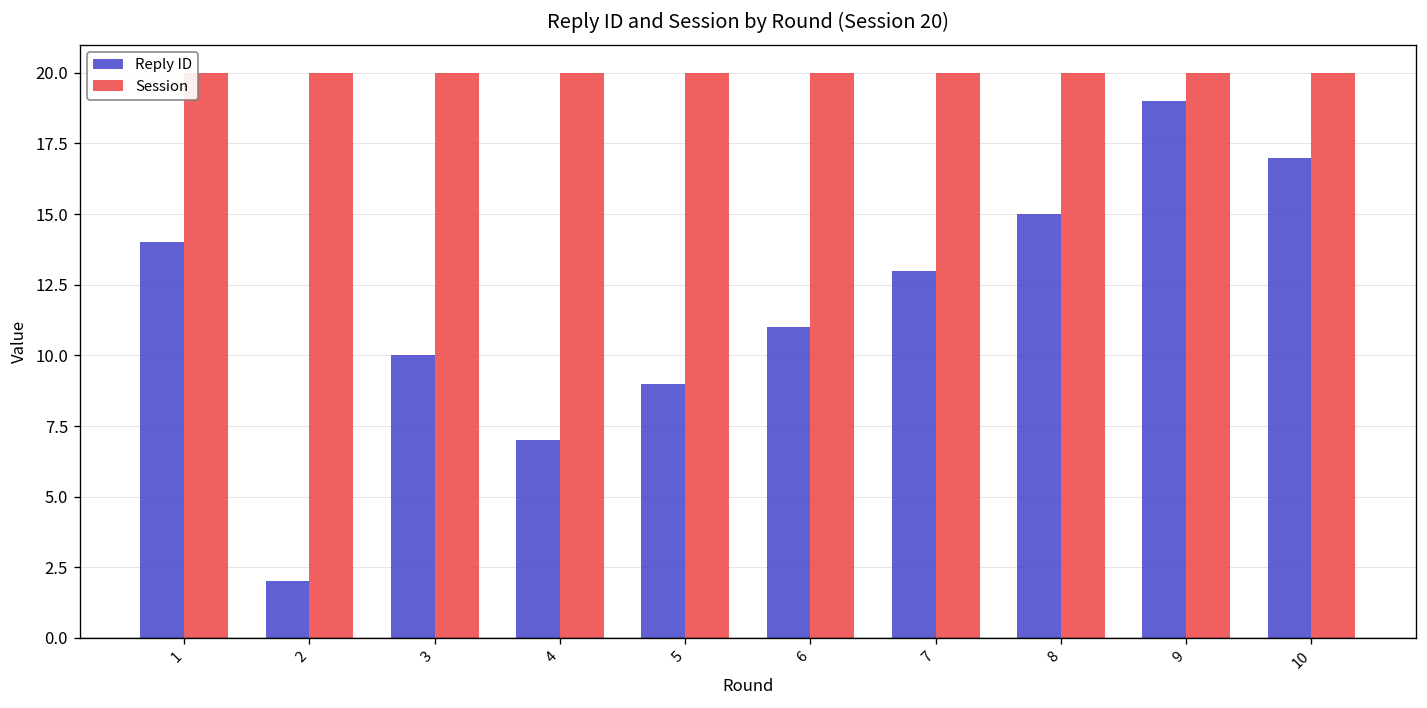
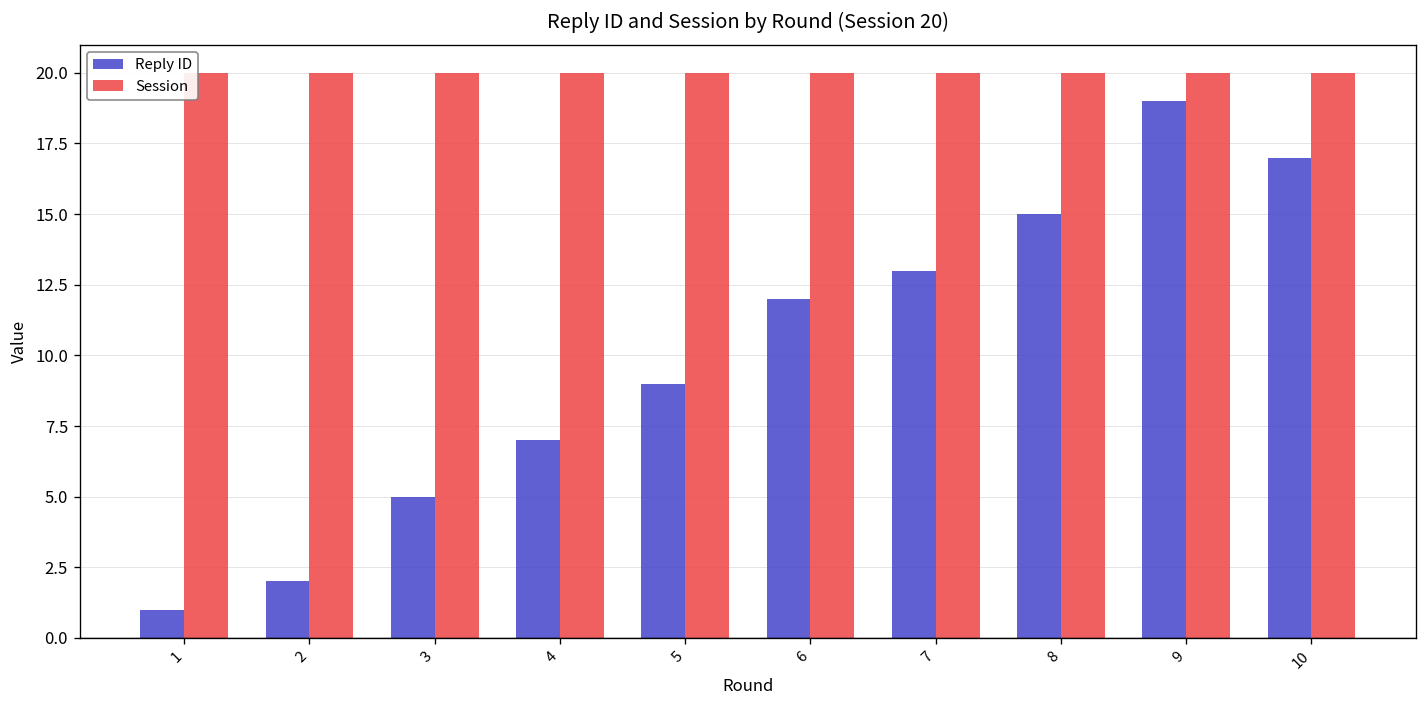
  {
    "Reply ID": {
-     "1": 14,
+     "1": 1,
      "2": 2,
-     "3": 10,
+     "3": 5,
      "4": 7,
      "5": 9,
-     "6": 11,
+     "6": 12,
      "7": 13,
      "8": 15,
      "9": 19,
      "10": 17
    },
    "Session": {
      "1": 20,
      "2": 20,
      "3": 20,
      "4": 20,
      "5": 20,
      "6": 20,
      "7": 20,
      "8": 20,
      "9": 20,
      "10": 20
    }
  }
